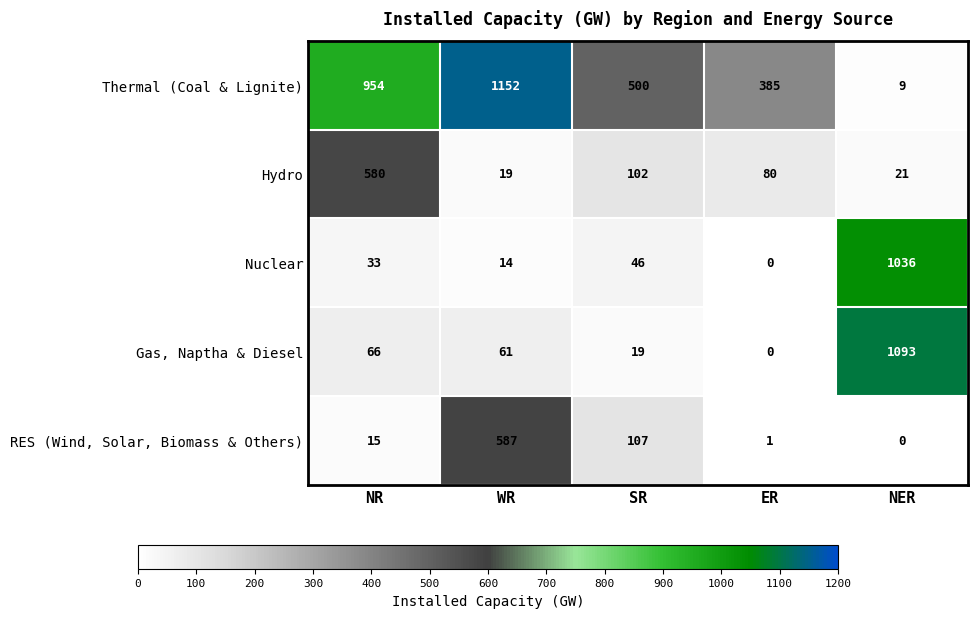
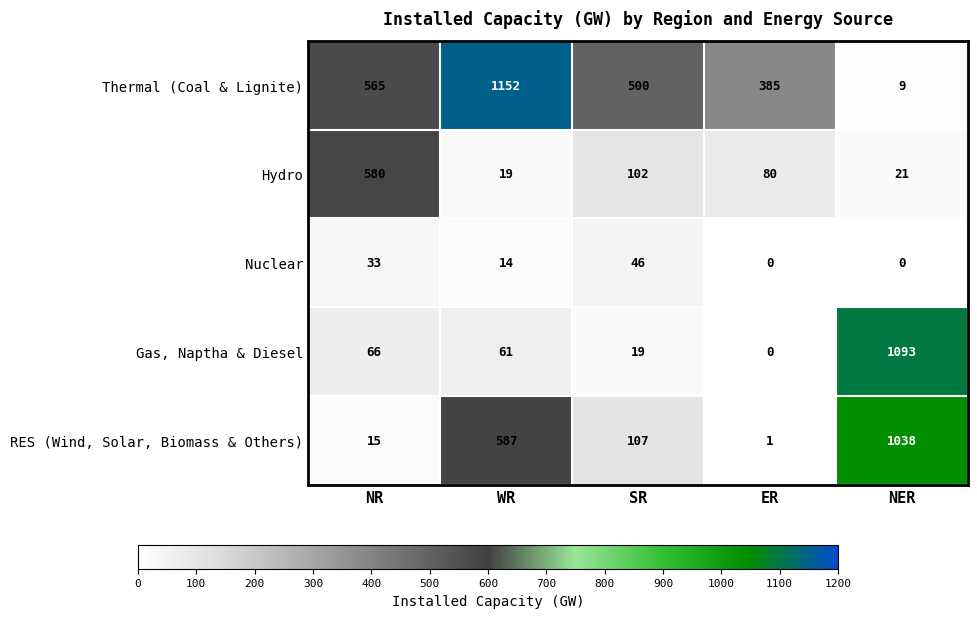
  {
    "Thermal (Coal & Lignite)": {
-     "NR": 954,
+     "NR": 565,
      "WR": 1152,
      "SR": 500,
      "ER": 385,
      "NER": 9
    },
    "Hydro": {
      "NR": 580,
      "WR": 19,
      "SR": 102,
      "ER": 80,
      "NER": 21
    },
    "Nuclear": {
      "NR": 33,
      "WR": 14,
      "SR": 46,
      "ER": 0,
-     "NER": 1036
+     "NER": 0
    },
    "Gas, Naptha & Diesel": {
      "NR": 66,
      "WR": 61,
      "SR": 19,
      "ER": 0,
      "NER": 1093
    },
    "RES (Wind, Solar, Biomass & Others)": {
      "NR": 15,
      "WR": 587,
      "SR": 107,
      "ER": 1,
-     "NER": 0
+     "NER": 1038
    }
  }
